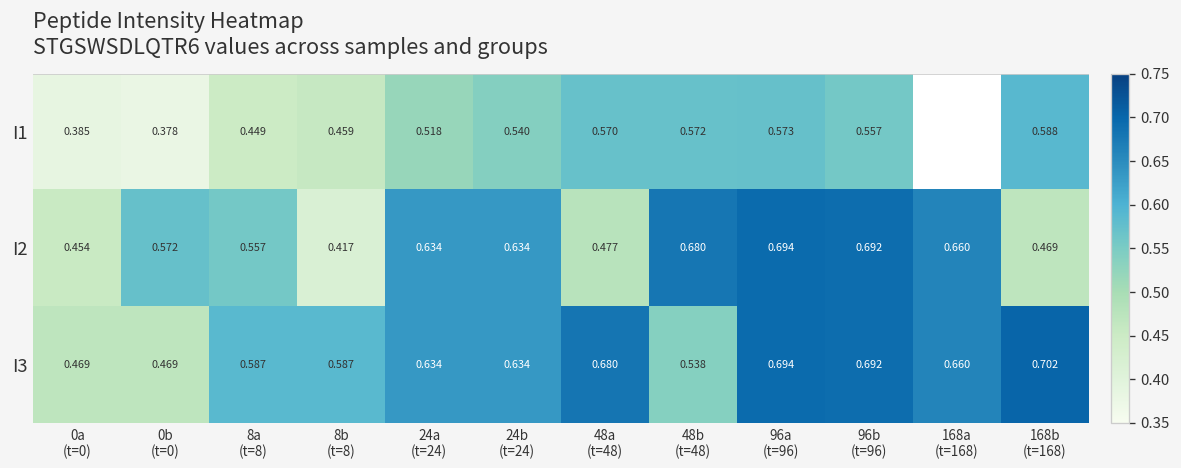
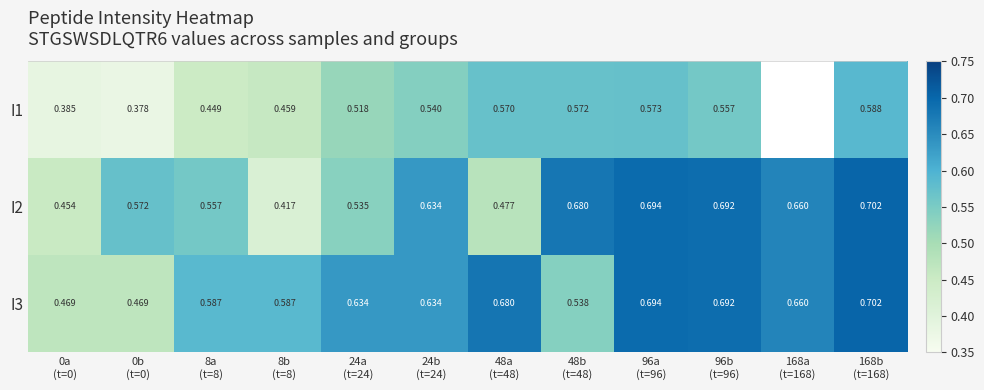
  {
    "I1": {
      "0a (t=0)": 0.385,
      "0b (t=0)": 0.378,
      "8a (t=8)": 0.449,
      "8b (t=8)": 0.459,
      "24a (t=24)": 0.518,
      "24b (t=24)": 0.540,
      "48a (t=48)": 0.570,
      "48b (t=48)": 0.572,
      "96a (t=96)": 0.573,
      "96b (t=96)": 0.557,
      "168b (t=168)": 0.588
    },
    "I2": {
      "0a (t=0)": 0.454,
      "0b (t=0)": 0.572,
      "8a (t=8)": 0.557,
      "8b (t=8)": 0.417,
-     "24a (t=24)": 0.634,
+     "24a (t=24)": 0.535,
      "24b (t=24)": 0.634,
      "48a (t=48)": 0.477,
      "48b (t=48)": 0.680,
      "96a (t=96)": 0.694,
      "96b (t=96)": 0.692,
      "168a (t=168)": 0.660,
-     "168b (t=168)": 0.469
+     "168b (t=168)": 0.702
    },
    "I3": {
      "0a (t=0)": 0.469,
      "0b (t=0)": 0.469,
      "8a (t=8)": 0.587,
      "8b (t=8)": 0.587,
      "24a (t=24)": 0.634,
      "24b (t=24)": 0.634,
      "48a (t=48)": 0.680,
      "48b (t=48)": 0.538,
      "96a (t=96)": 0.694,
      "96b (t=96)": 0.692,
      "168a (t=168)": 0.660,
      "168b (t=168)": 0.702
    }
  }
